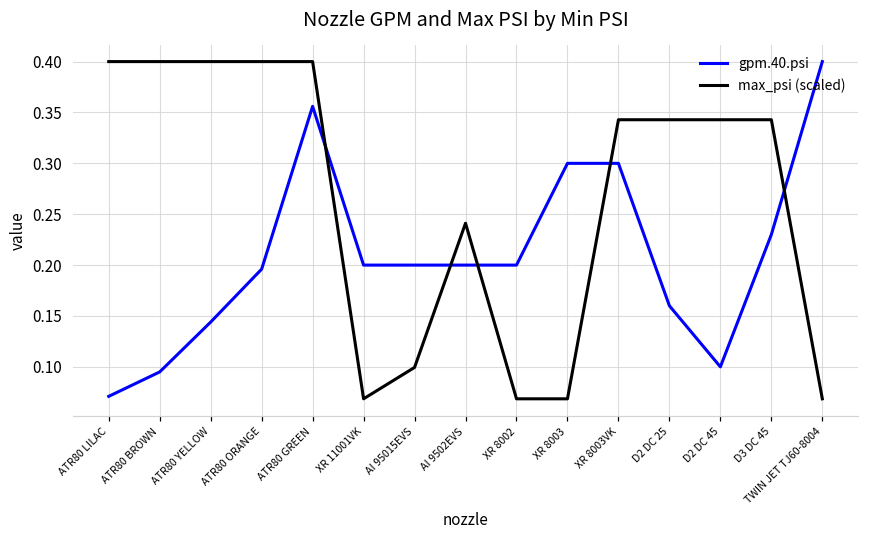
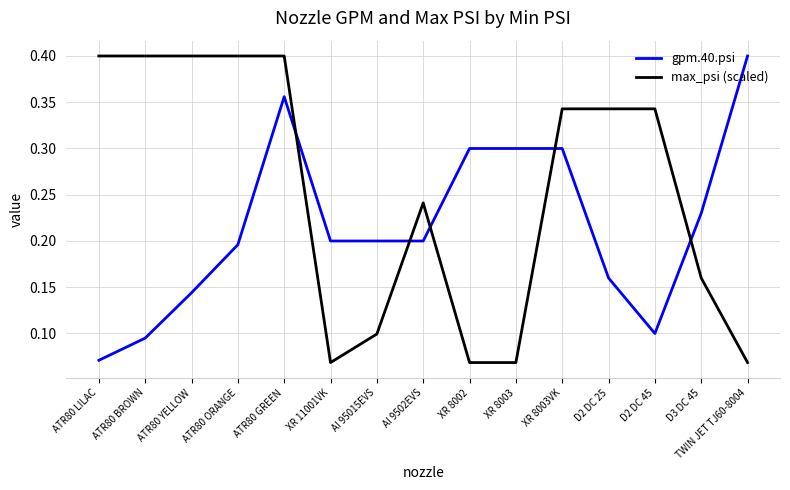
  {
    "gpm.40.psi": {
      "ATR80 LILAC": 0.07,
      "ATR80 BROWN": 0.10,
      "ATR80 YELLOW": 0.14,
      "ATR80 ORANGE": 0.20,
      "ATR80 GREEN": 0.36,
      "XR 11001VK": 0.2,
      "AI 95015EVS": 0.2,
      "AI 9502EVS": 0.2,
-     "XR 8002": 0.2,
+     "XR 8002": 0.3,
      "XR 8003": 0.3,
      "XR 8003VK": 0.3,
      "D2 DC 25": 0.16,
      "D2 DC 45": 0.1,
      "D3 DC 45": 0.23,
      "TWIN JET TJ60-8004": 0.4
    },
    "max_psi (scaled)": {
      "ATR80 LILAC": 0.40,
      "ATR80 BROWN": 0.40,
      "ATR80 YELLOW": 0.40,
      "ATR80 ORANGE": 0.40,
      "ATR80 GREEN": 0.40,
      "XR 11001VK": 0.07,
      "AI 95015EVS": 0.10,
      "AI 9502EVS": 0.24,
      "XR 8002": 0.07,
      "XR 8003": 0.07,
      "XR 8003VK": 0.34,
      "D2 DC 25": 0.34,
      "D2 DC 45": 0.34,
-     "D3 DC 45": 0.34,
+     "D3 DC 45": 0.16,
      "TWIN JET TJ60-8004": 0.07
    }
  }
